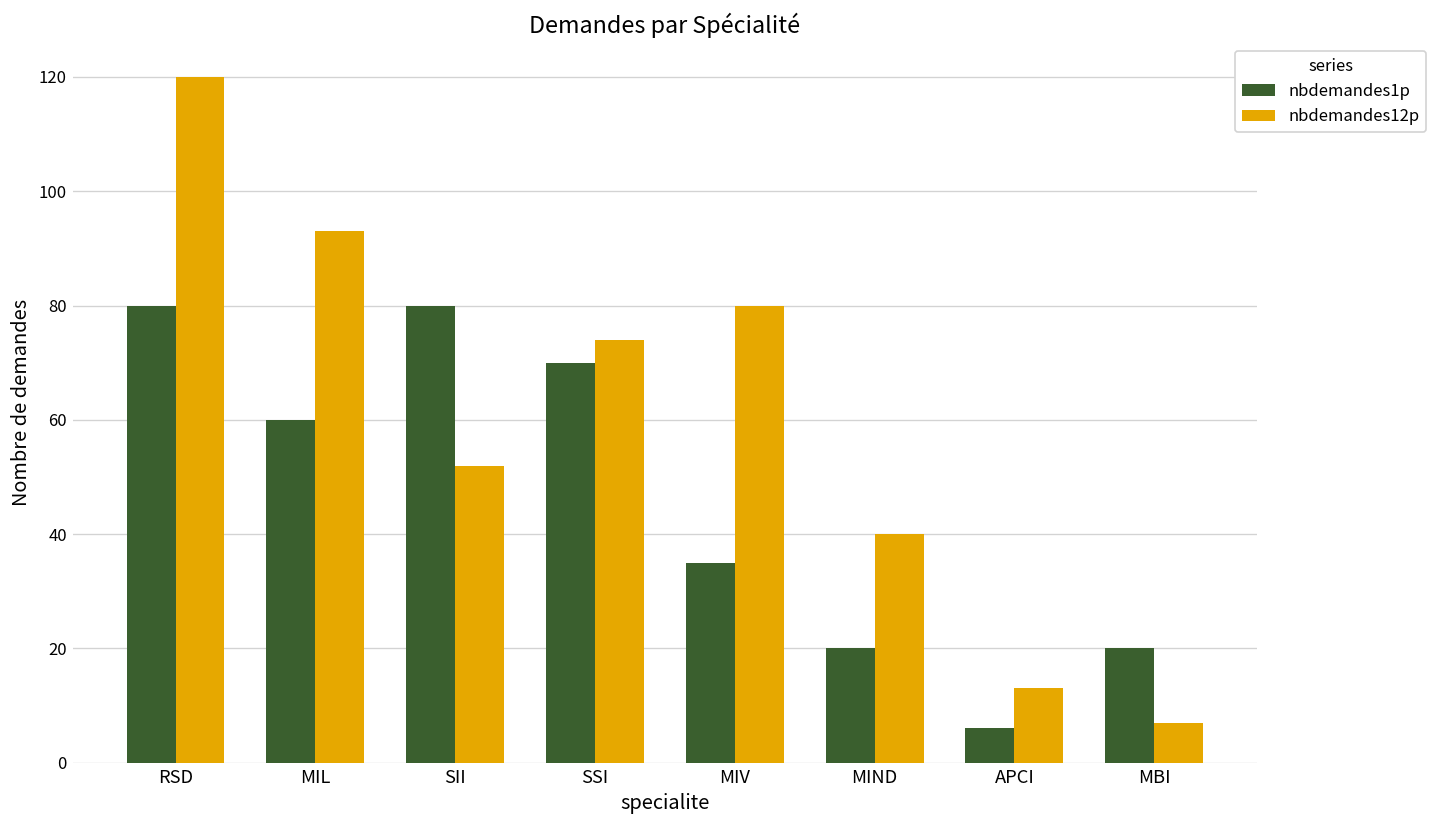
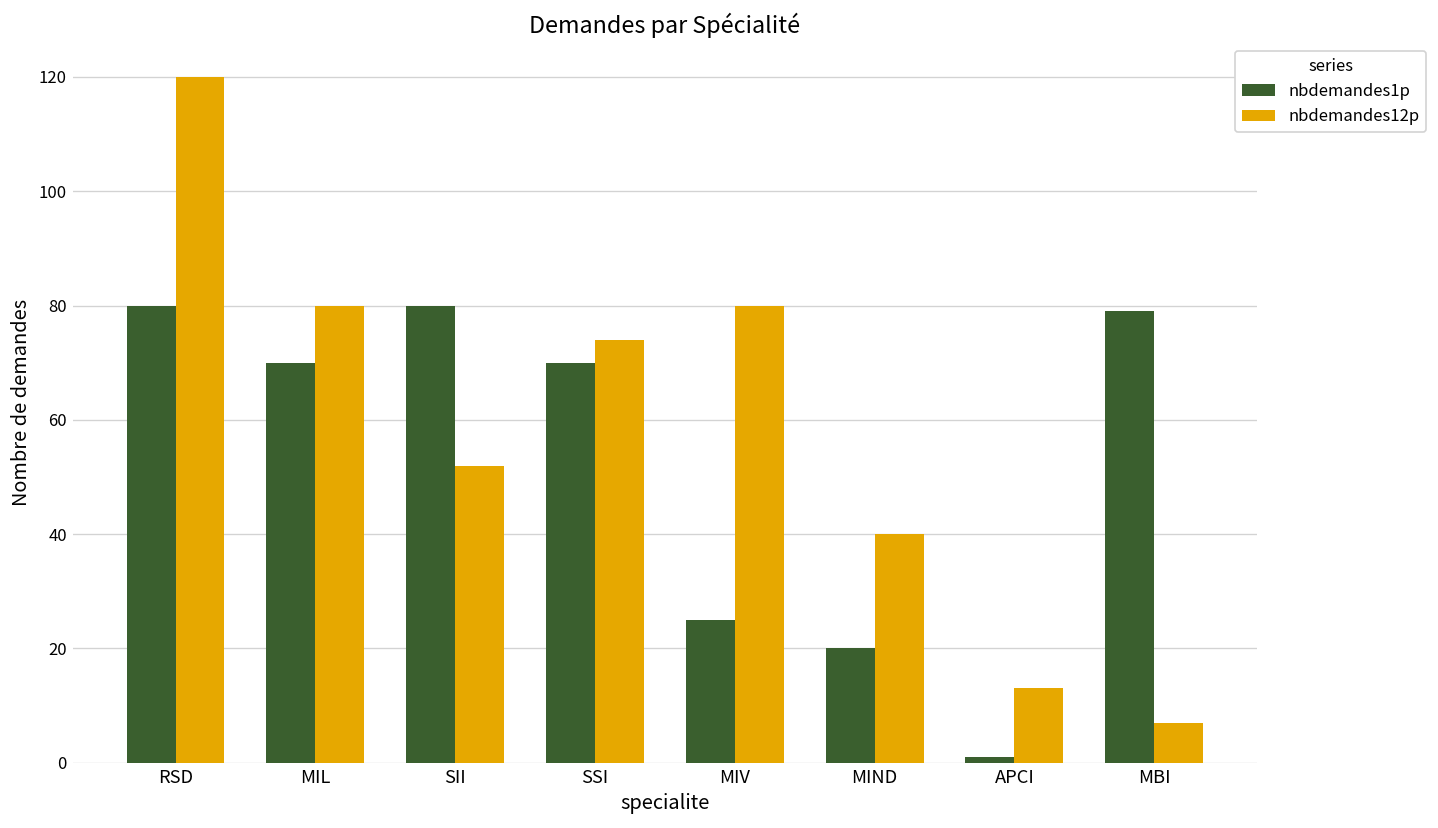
  {
    "nbdemandes1p": {
      "RSD": 80,
-     "MIL": 60,
+     "MIL": 70,
      "SII": 80,
      "SSI": 70,
-     "MIV": 35,
+     "MIV": 25,
      "MIND": 20,
-     "APCI": 6,
-     "MBI": 20
+     "APCI": 1,
+     "MBI": 79
    },
    "nbdemandes12p": {
      "RSD": 120,
-     "MIL": 93,
+     "MIL": 80,
      "SII": 52,
      "SSI": 74,
      "MIV": 80,
      "MIND": 40,
      "APCI": 13,
      "MBI": 7
    }
  }
